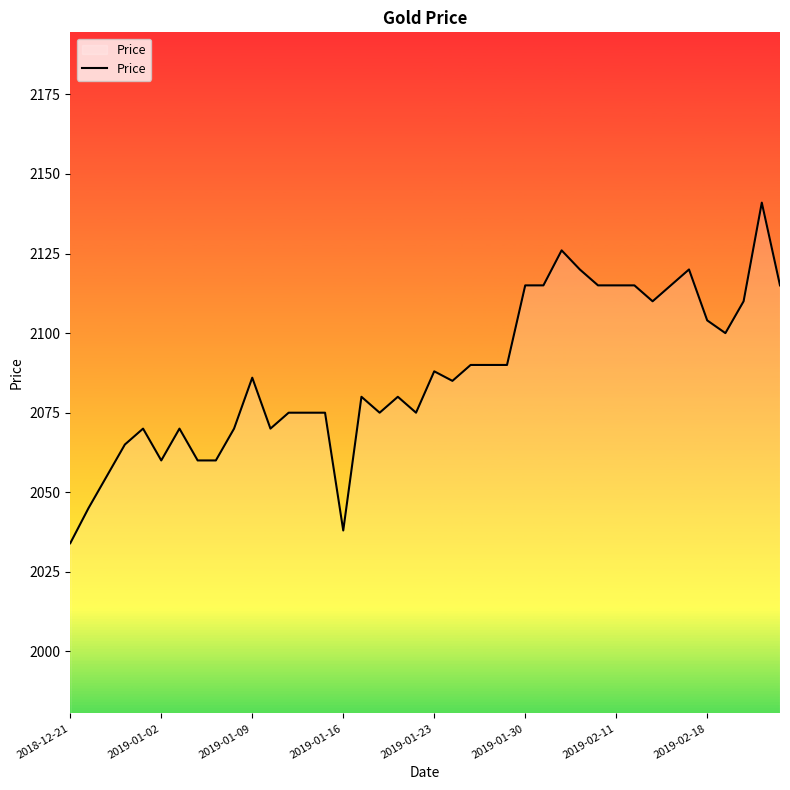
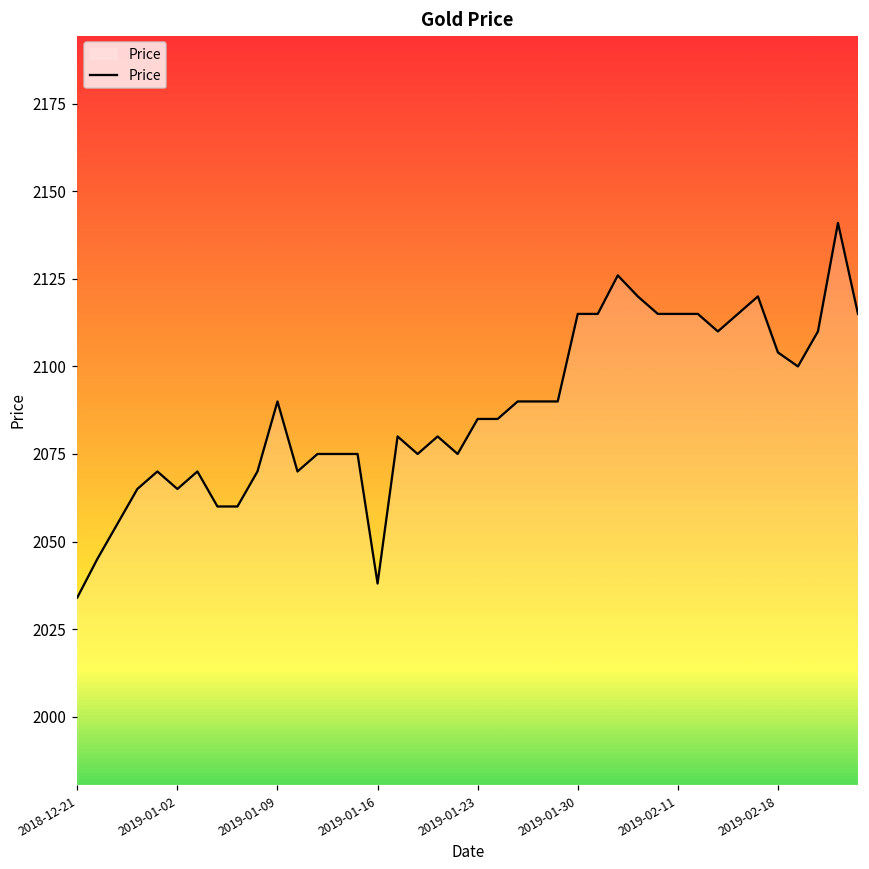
  {
    "2018-12-21": 2034,
-   "2019-01-02": 2060,
-   "2019-01-09": 2086,
+   "2019-01-02": 2065,
+   "2019-01-09": 2090,
    "2019-01-16": 2038,
-   "2019-01-23": 2088,
+   "2019-01-23": 2085,
    "2019-01-30": 2115,
    "2019-02-11": 2115,
    "2019-02-18": 2104
  }
